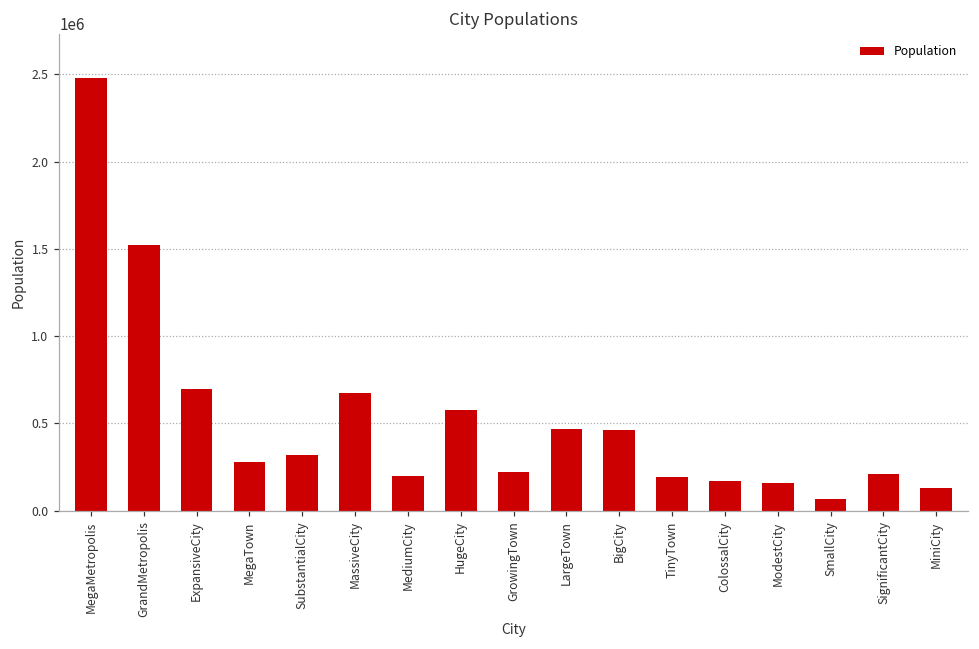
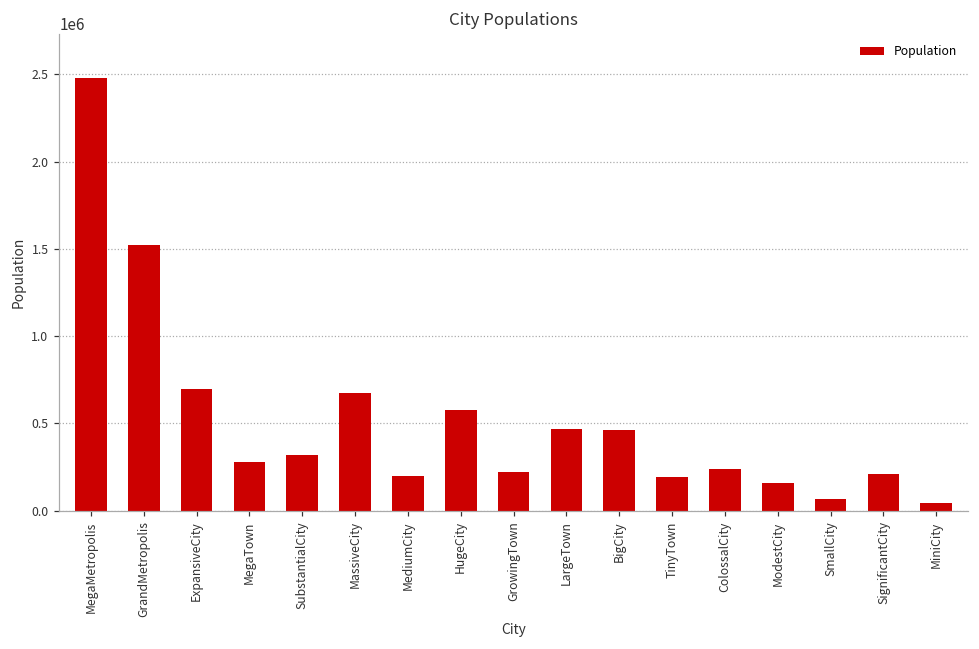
  {
    "MegaMetropolis": 2480000,
    "GrandMetropolis": 1520000,
    "ExpansiveCity": 700000,
    "MegaTown": 280000,
    "SubstantialCity": 320000,
    "MassiveCity": 670000,
    "MediumCity": 200000,
    "HugeCity": 580000,
    "GrowingTown": 220000,
    "LargeTown": 470000,
    "BigCity": 460000,
    "TinyTown": 190000,
-   "ColossalCity": 170000,
+   "ColossalCity": 240000,
    "ModestCity": 160000,
    "SmallCity": 70000,
    "SignificantCity": 210000,
-   "MiniCity": 130000
+   "MiniCity": 50000
  }
